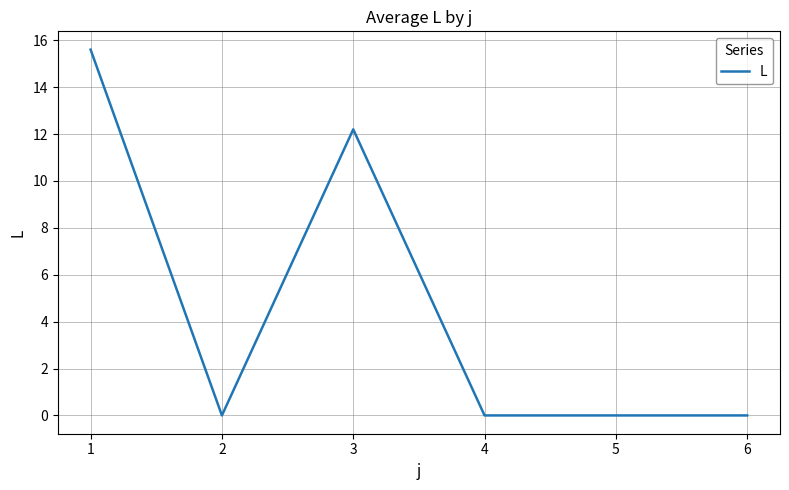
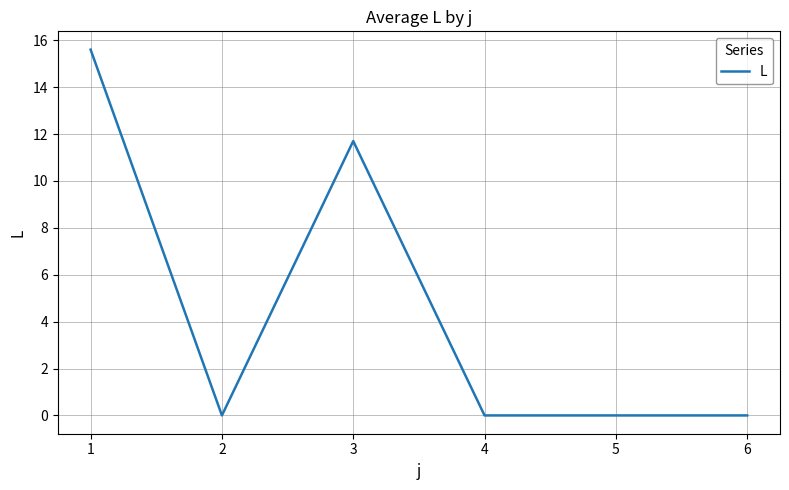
  {
    "1": 15.6,
    "2": 0.0,
-   "3": 12.2,
+   "3": 11.7,
    "4": 0.0,
    "5": 0.0,
    "6": 0.0
  }
